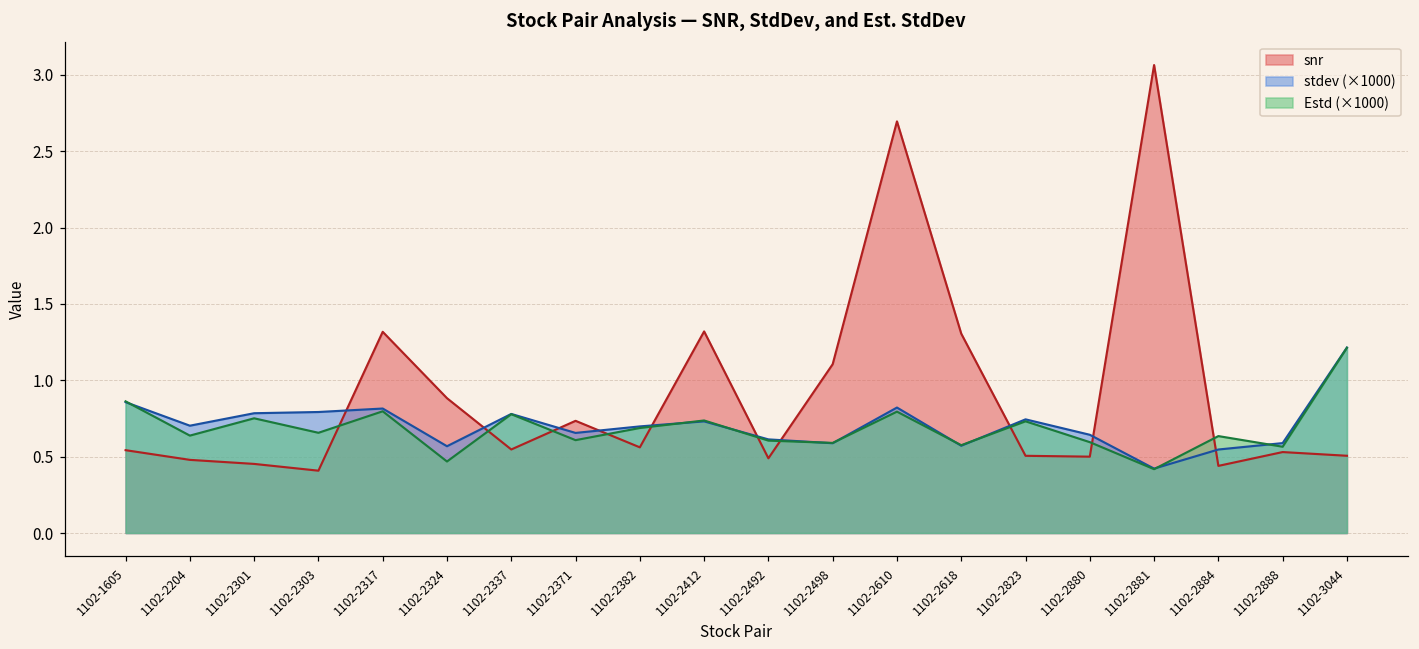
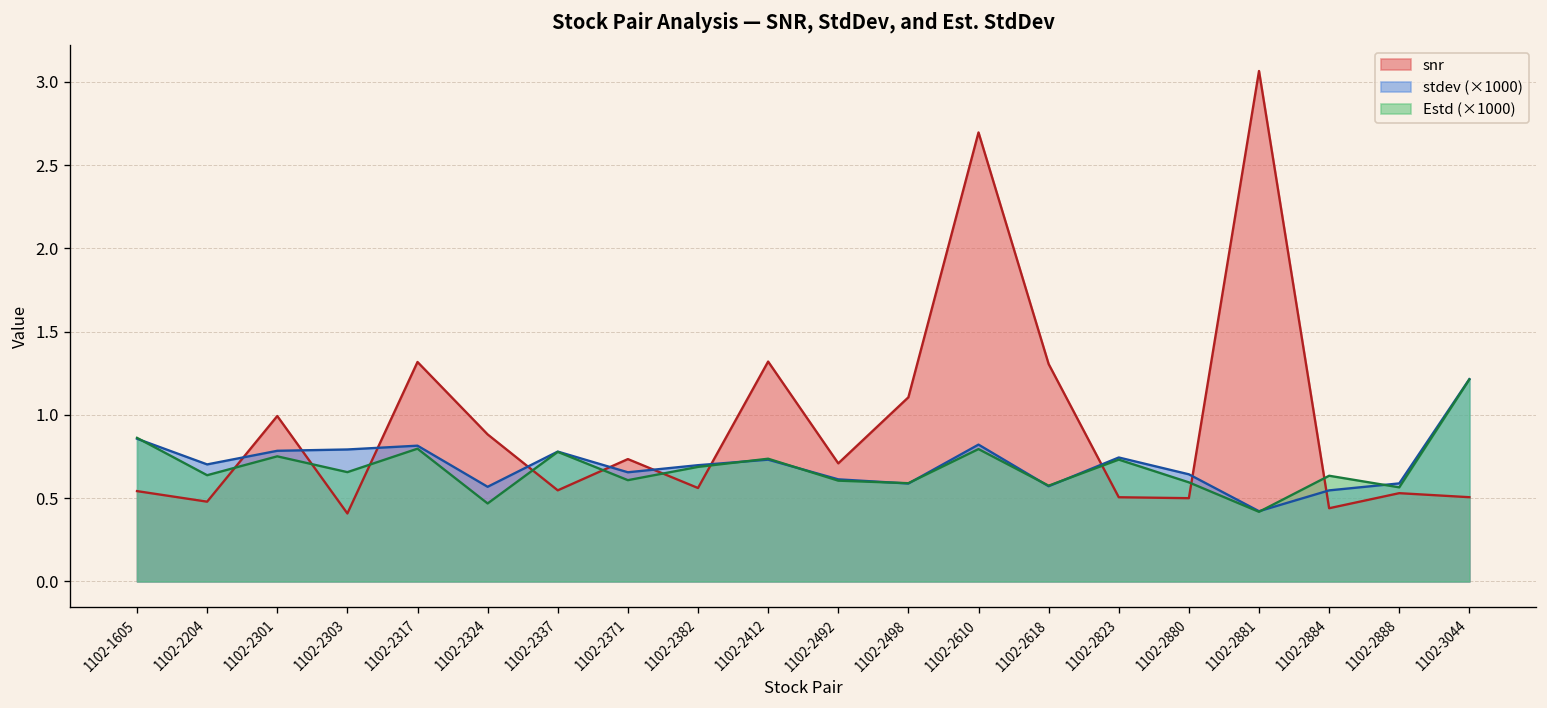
  {
    "snr": {
      "1102-1605": 0.54,
      "1102-2204": 0.48,
-     "1102-2301": 0.45,
+     "1102-2301": 0.99,
      "1102-2303": 0.41,
      "1102-2317": 1.32,
      "1102-2324": 0.88,
      "1102-2337": 0.55,
      "1102-2371": 0.73,
      "1102-2382": 0.56,
      "1102-2412": 1.32,
-     "1102-2492": 0.49,
+     "1102-2492": 0.71,
      "1102-2498": 1.11,
      "1102-2610": 2.70,
      "1102-2618": 1.31,
      "1102-2823": 0.51,
      "1102-2880": 0.50,
      "1102-2881": 3.06,
      "1102-2884": 0.44,
      "1102-2888": 0.53,
      "1102-3044": 0.51
    },
    "stdev (×1000)": {
      "1102-2204": 0.70,
      "1102-2301": 0.78,
      "1102-2303": 0.79,
      "1102-2324": 0.57,
      "1102-2371": 0.66,
      "1102-2610": 0.82,
      "1102-2880": 0.64,
      "1102-2884": 0.55,
      "1102-2888": 0.59
    },
    "Estd (×1000)": {
      "1102-2204": 0.64,
      "1102-2301": 0.75,
      "1102-2303": 0.66,
      "1102-2324": 0.47,
      "1102-2371": 0.61,
      "1102-2610": 0.79,
      "1102-2880": 0.60,
      "1102-2884": 0.63,
      "1102-2888": 0.57
    }
  }
